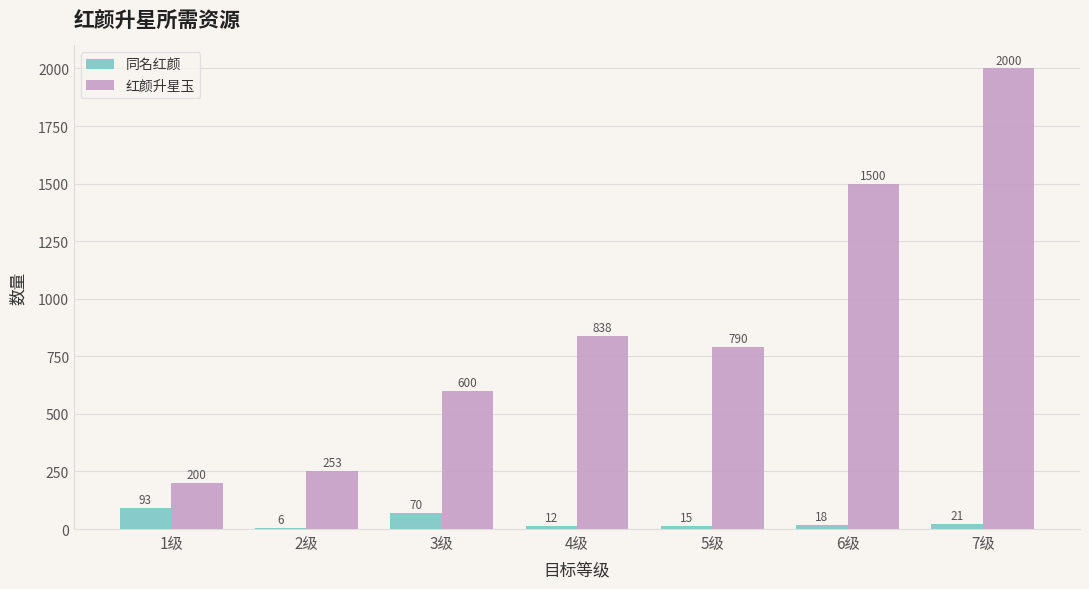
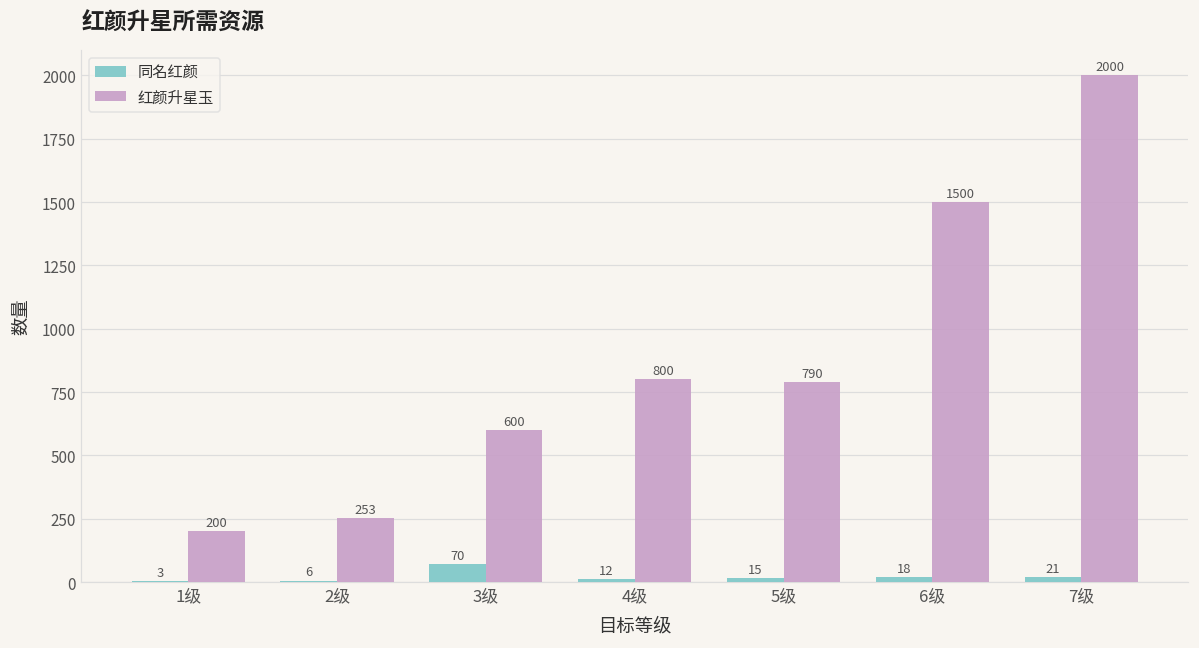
  {
    "同名红颜": {
-     "1级": 93,
+     "1级": 3,
      "2级": 6,
      "3级": 70,
      "4级": 12,
      "5级": 15,
      "6级": 18,
      "7级": 21
    },
    "红颜升星玉": {
      "1级": 200,
      "2级": 253,
      "3级": 600,
-     "4级": 838,
+     "4级": 800,
      "5级": 790,
      "6级": 1500,
      "7级": 2000
    }
  }
